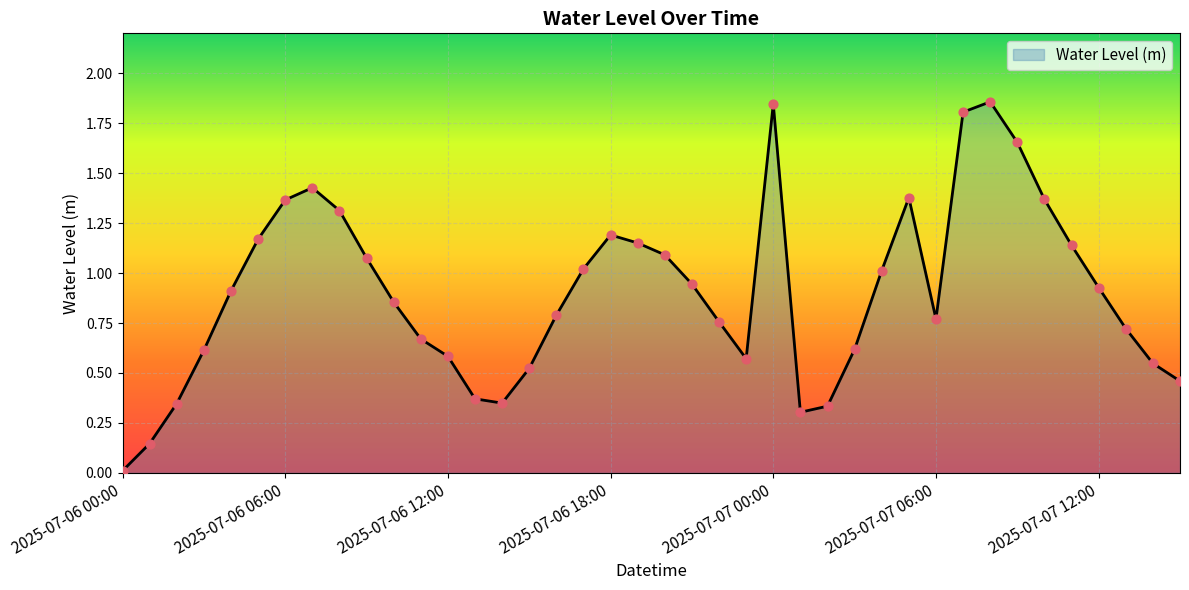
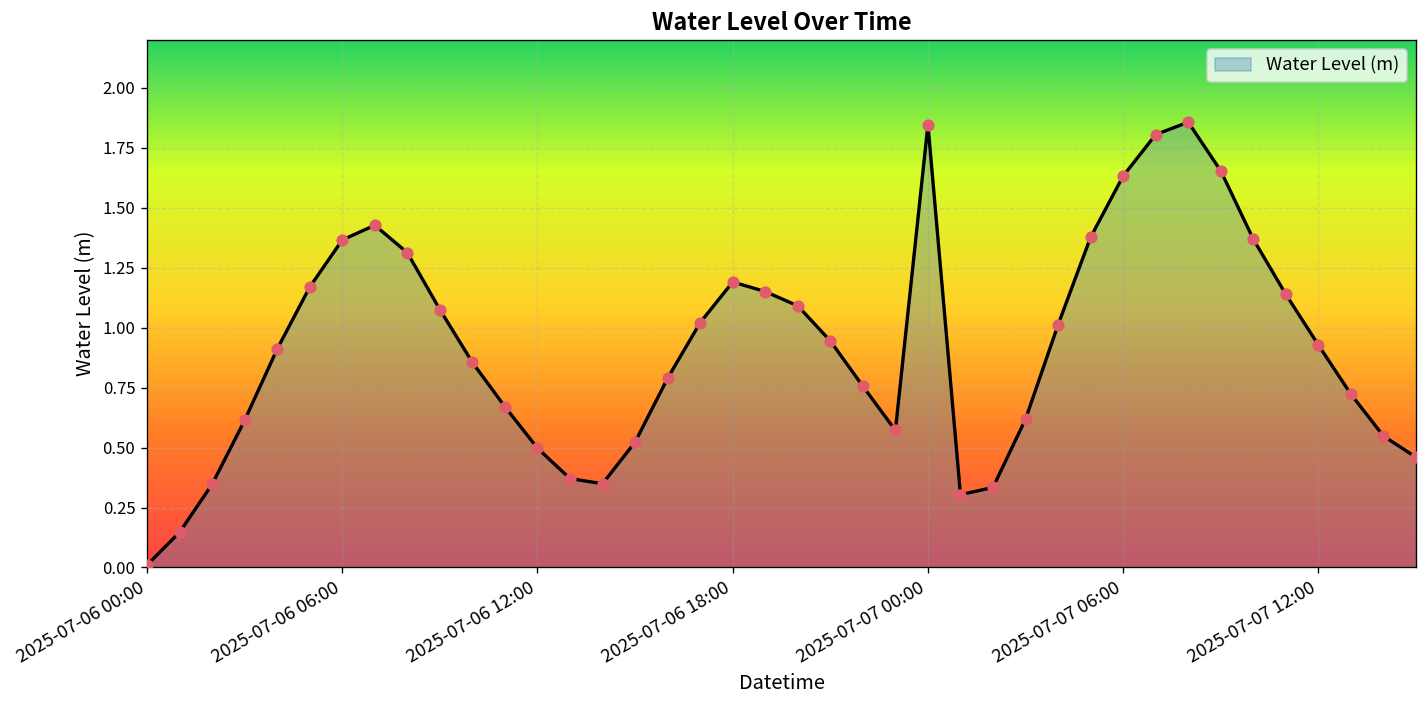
  {
    "2025-07-06 00:00": 0.01,
    "2025-07-06 06:00": 1.37,
-   "2025-07-06 12:00": 0.58,
+   "2025-07-06 12:00": 0.50,
    "2025-07-06 18:00": 1.19,
    "2025-07-07 00:00": 1.85,
-   "2025-07-07 06:00": 0.77,
+   "2025-07-07 06:00": 1.63,
    "2025-07-07 12:00": 0.93
  }
